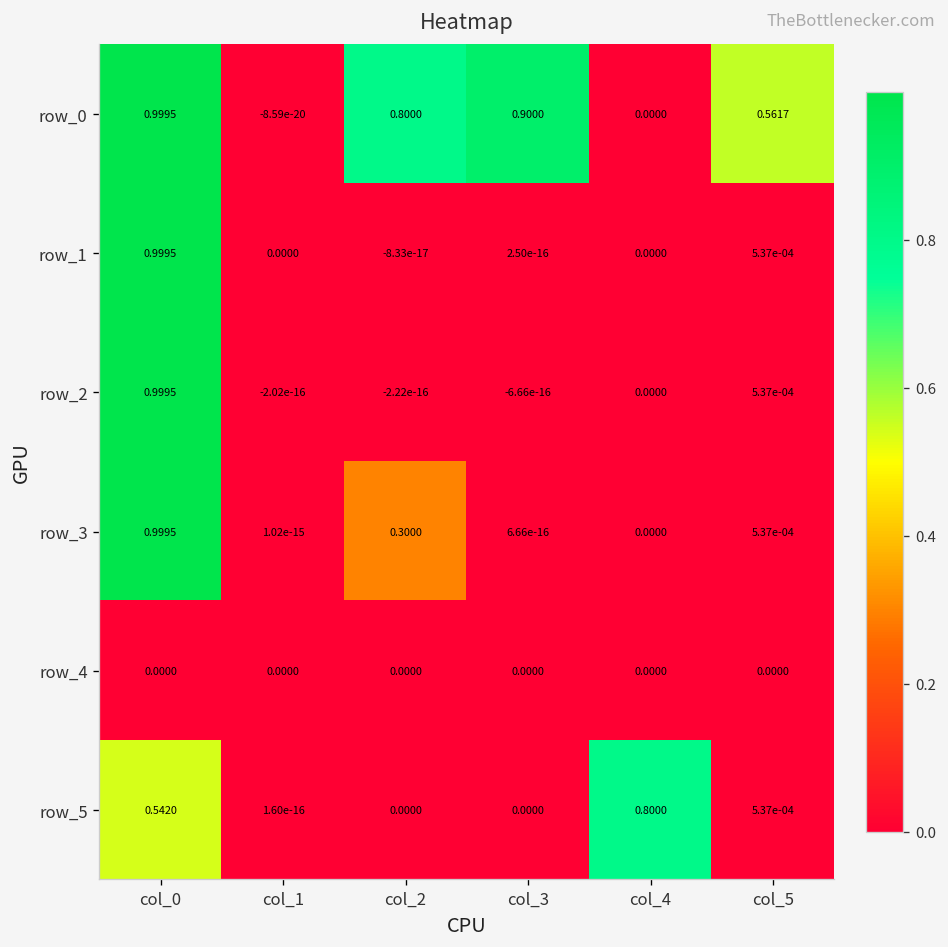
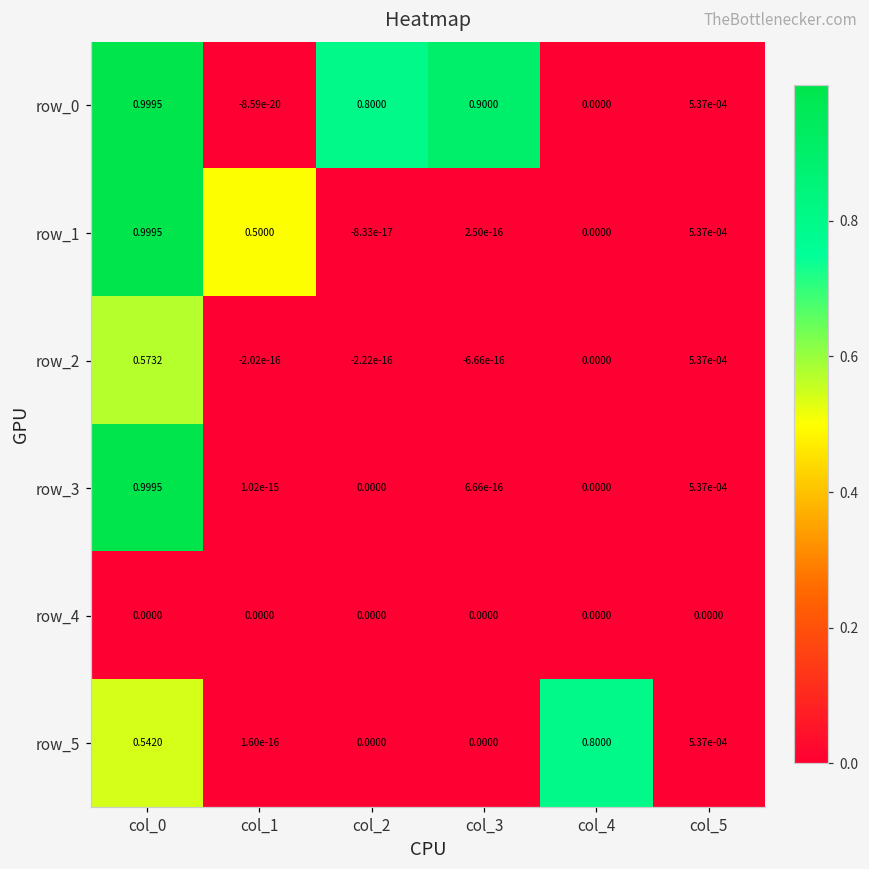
  {
    "row_0": {
      "col_0": "0.9995",
      "col_1": "-8.59e-20",
      "col_2": "0.8000",
      "col_3": "0.9000",
      "col_4": "0.0000",
-     "col_5": "0.5617"
+     "col_5": "5.37e-04"
    },
    "row_1": {
      "col_0": "0.9995",
-     "col_1": "0.0000",
+     "col_1": "0.5000",
      "col_2": "-8.33e-17",
      "col_3": "2.50e-16",
      "col_4": "0.0000",
      "col_5": "5.37e-04"
    },
    "row_2": {
-     "col_0": "0.9995",
+     "col_0": "0.5732",
      "col_1": "-2.02e-16",
      "col_2": "-2.22e-16",
      "col_3": "-6.66e-16",
      "col_4": "0.0000",
      "col_5": "5.37e-04"
    },
    "row_3": {
      "col_0": "0.9995",
      "col_1": "1.02e-15",
-     "col_2": "0.3000",
+     "col_2": "0.0000",
      "col_3": "6.66e-16",
      "col_4": "0.0000",
      "col_5": "5.37e-04"
    },
    "row_4": {
      "col_0": "0.0000",
      "col_1": "0.0000",
      "col_2": "0.0000",
      "col_3": "0.0000",
      "col_4": "0.0000",
      "col_5": "0.0000"
    },
    "row_5": {
      "col_0": "0.5420",
      "col_1": "1.60e-16",
      "col_2": "0.0000",
      "col_3": "0.0000",
      "col_4": "0.8000",
      "col_5": "5.37e-04"
    }
  }
